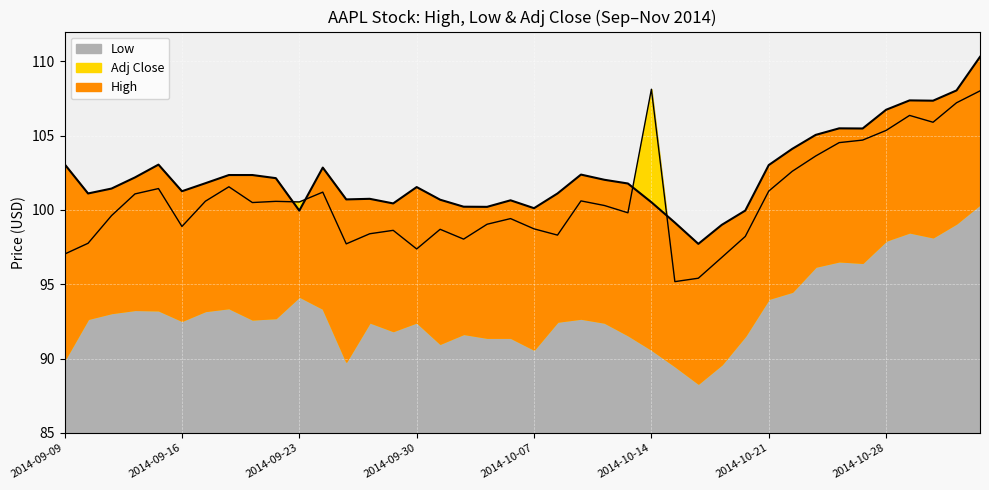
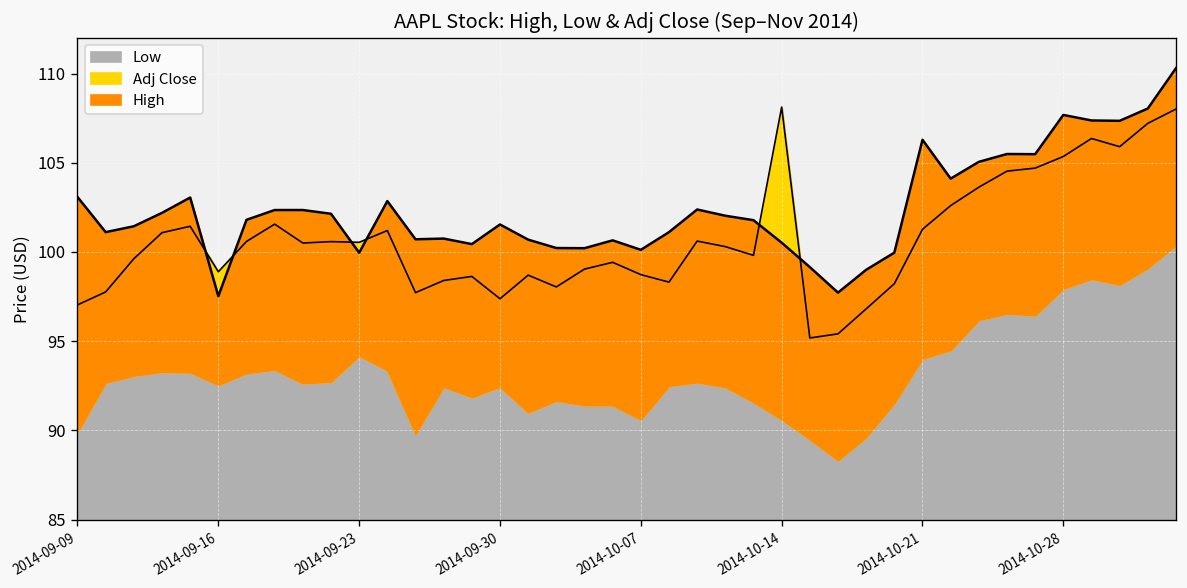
  {
    "High": {
      "2014-09-09": 103.1,
-     "2014-09-16": 101.3,
+     "2014-09-16": 97.5,
      "2014-09-23": 100.0,
      "2014-09-30": 101.5,
      "2014-10-07": 100.1,
      "2014-10-14": 100.5,
-     "2014-10-21": 103.0,
-     "2014-10-28": 106.7
+     "2014-10-21": 106.3,
+     "2014-10-28": 107.7
    },
    "Adj Close": {
      "2014-09-09": 97.0,
      "2014-09-16": 98.9,
      "2014-09-23": 100.5,
      "2014-09-30": 97.4,
      "2014-10-07": 98.7,
      "2014-10-14": 108.1,
      "2014-10-21": 101.3,
      "2014-10-28": 105.3
    }
  }
